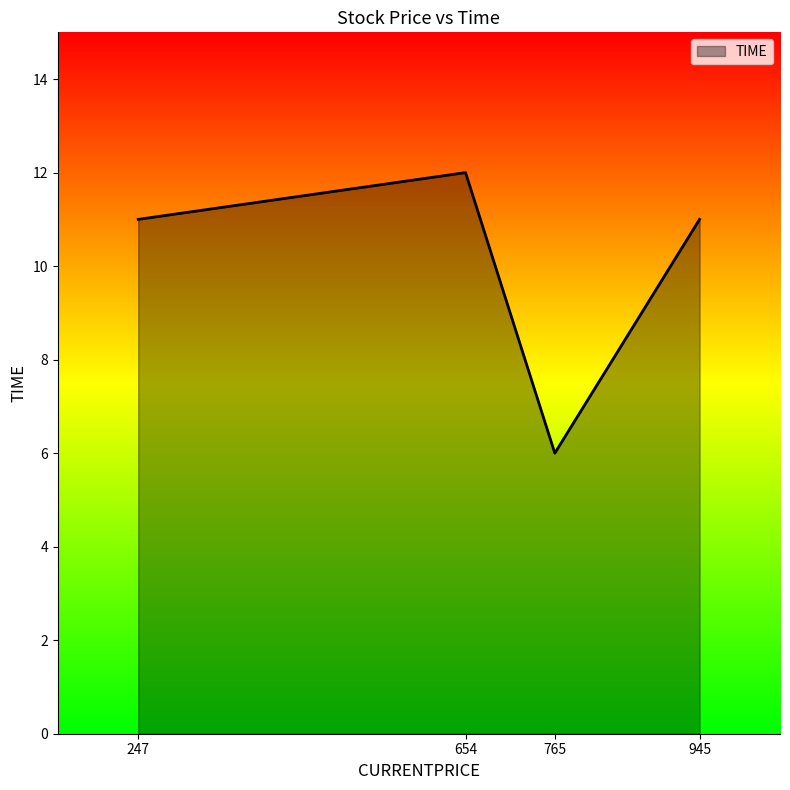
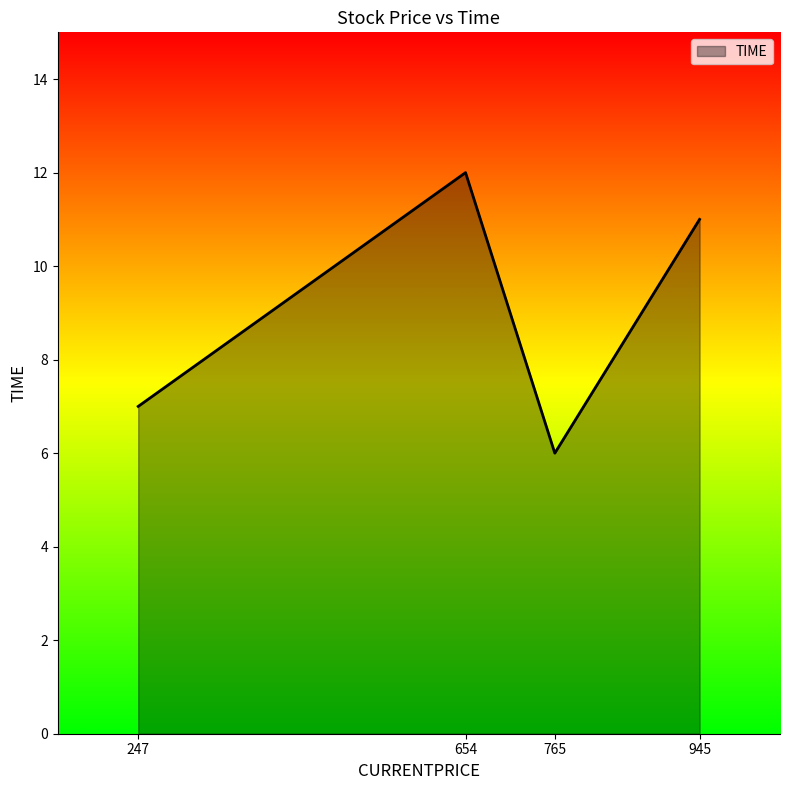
  {
-   "247": 11,
+   "247": 7,
    "654": 12,
    "765": 6,
    "945": 11
  }
